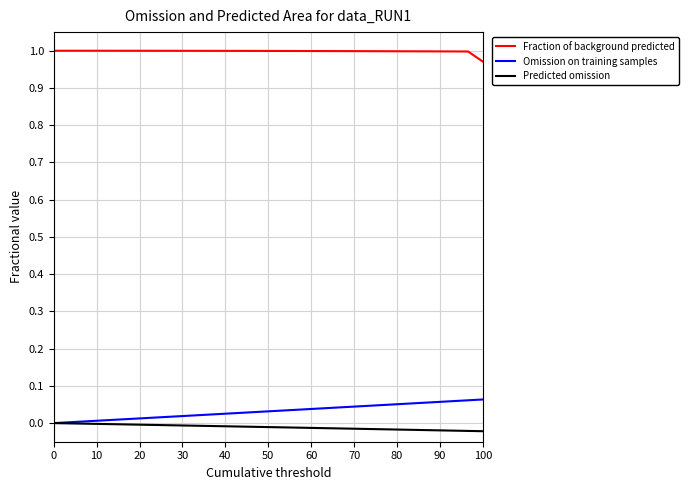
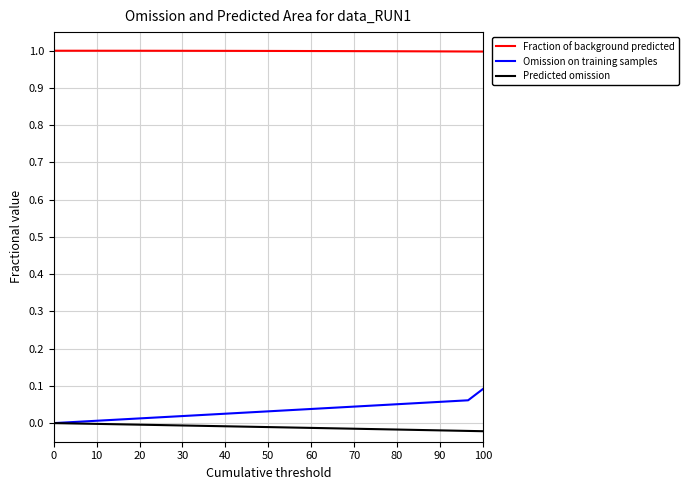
  {
    "Fraction of background predicted": {
      "0": 1.00,
-     "100": 0.97
+     "100": 1.00
    },
    "Omission on training samples": {
-     "100": 0.06
+     "100": 0.09
    },
    "Predicted omission": {
      "100": -0.02
    }
  }
